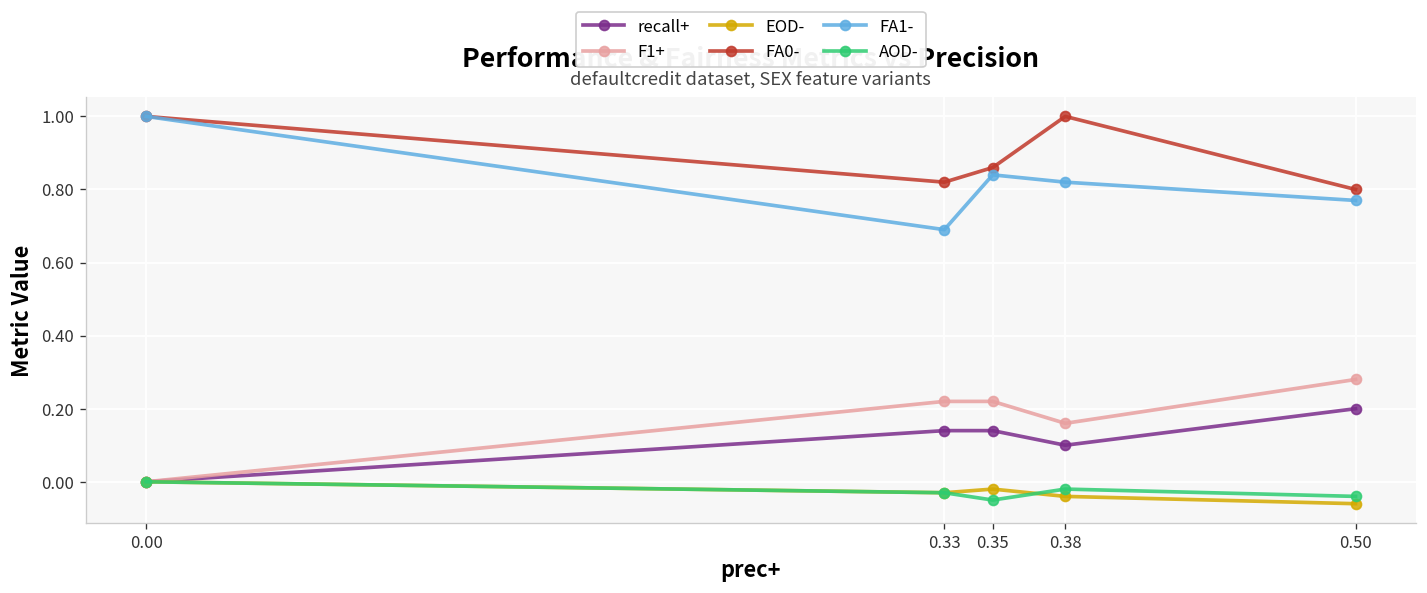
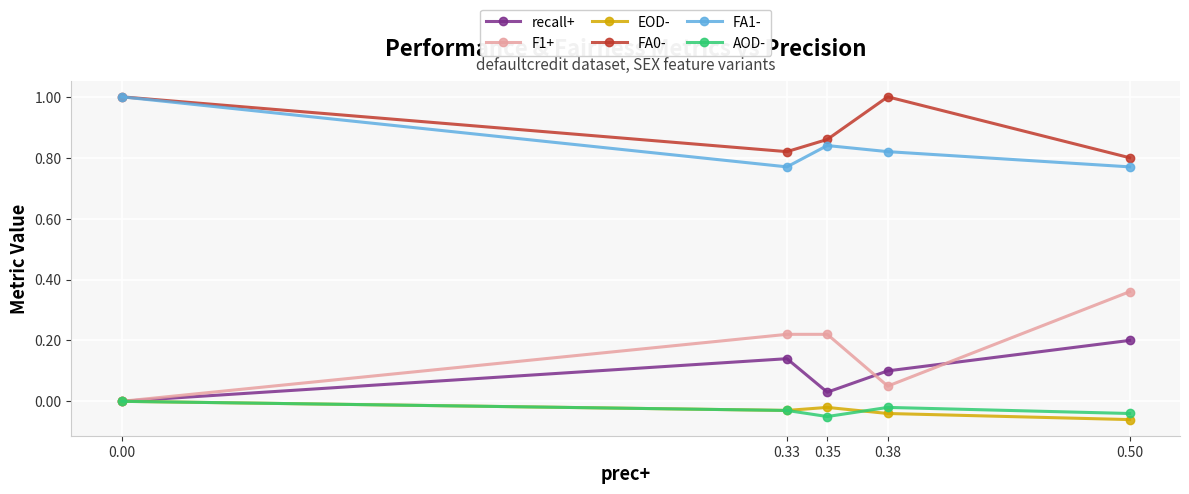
  {
    "recall+": {
      "0.33": 0.14,
-     "0.35": 0.14,
+     "0.35": 0.03,
      "0.38": 0.10,
      "0.50": 0.20
    },
    "F1+": {
      "0.33": 0.22,
      "0.35": 0.22,
-     "0.38": 0.16,
-     "0.50": 0.28
+     "0.38": 0.05,
+     "0.50": 0.36
    },
    "EOD-": {
      "0.35": -0.02,
      "0.38": -0.04,
      "0.50": -0.06
    },
    "FA0-": {
      "0.33": 0.82,
      "0.35": 0.86,
      "0.38": 1.00,
      "0.50": 0.80
    },
    "FA1-": {
-     "0.33": 0.69,
+     "0.33": 0.77,
      "0.35": 0.84,
      "0.38": 0.82,
      "0.50": 0.77
    },
    "AOD-": {
      "0.35": -0.05,
      "0.38": -0.02,
      "0.50": -0.04
    }
  }
